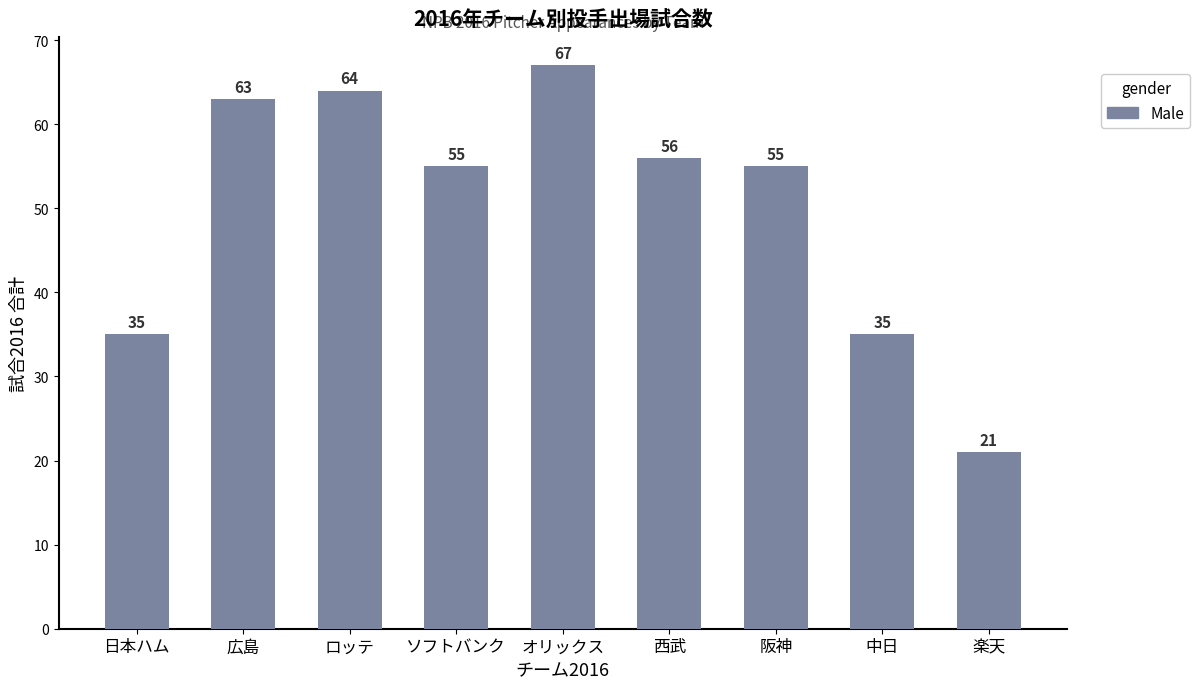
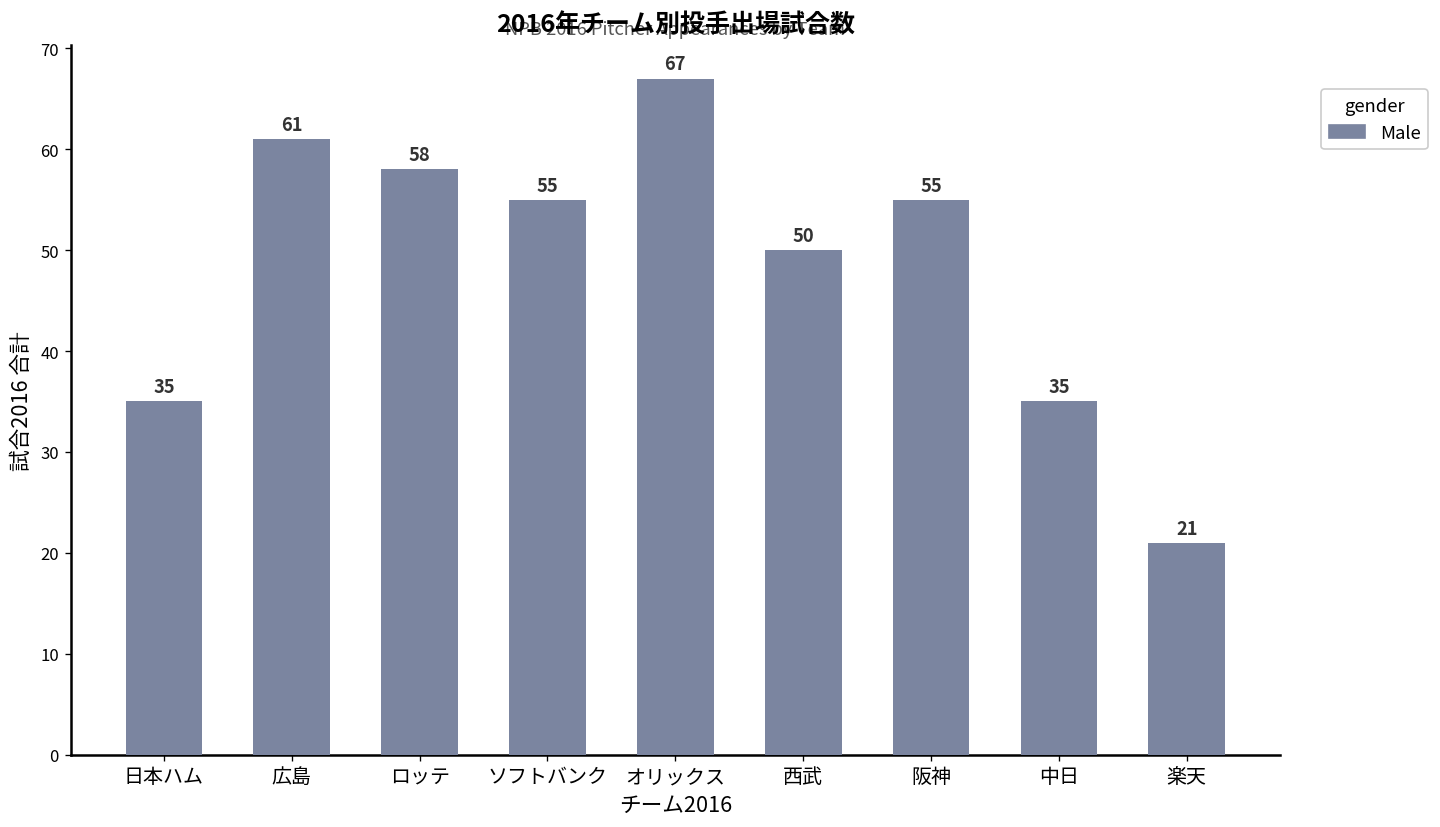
  {
    "日本ハム": 35,
-   "広島": 63,
-   "ロッテ": 64,
+   "広島": 61,
+   "ロッテ": 58,
    "ソフトバンク": 55,
    "オリックス": 67,
-   "西武": 56,
+   "西武": 50,
    "阪神": 55,
    "中日": 35,
    "楽天": 21
  }
